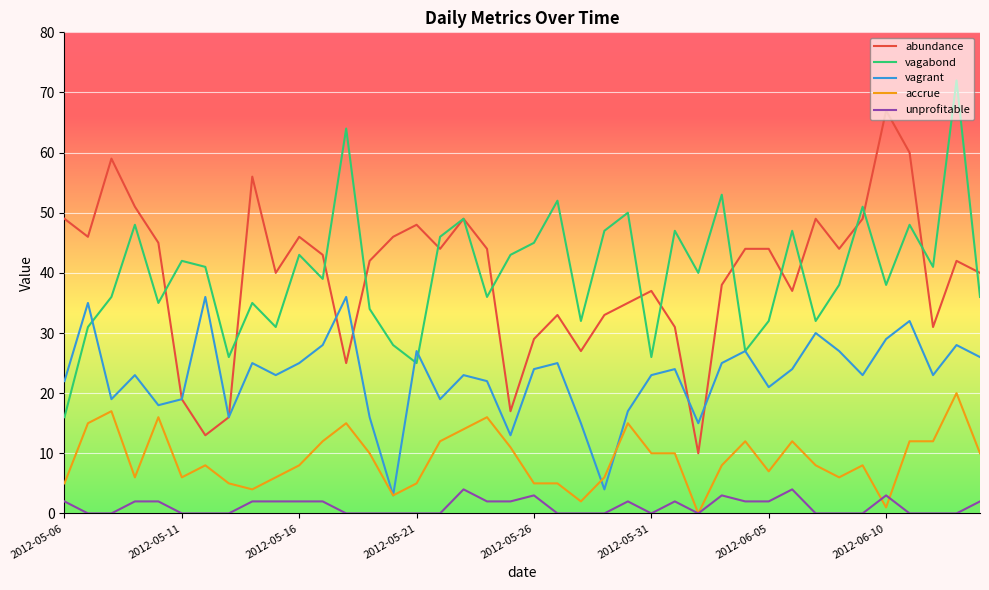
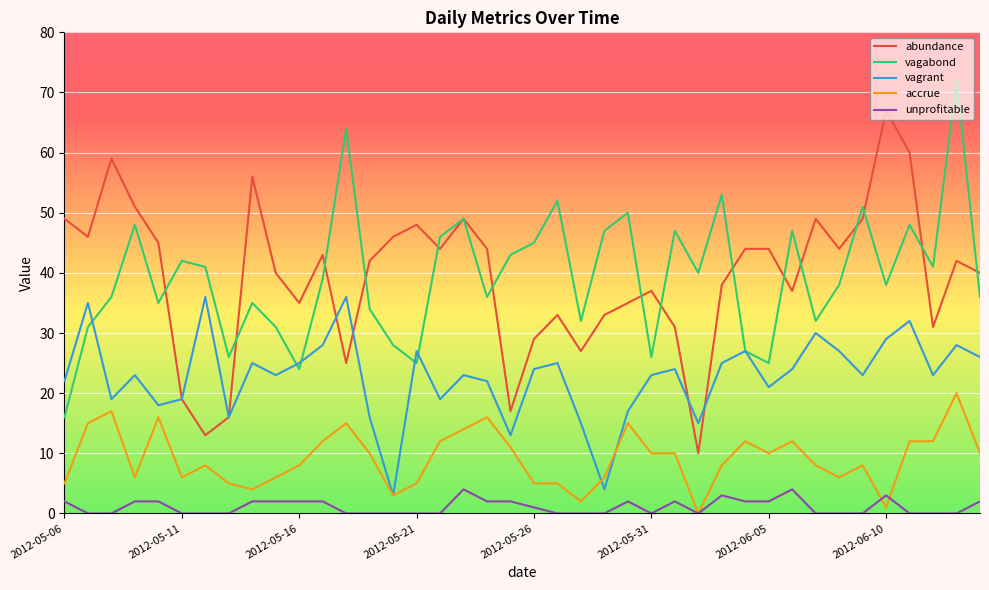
  {
    "abundance": {
      "2012-05-06": 49,
-     "2012-05-16": 46,
+     "2012-05-16": 35,
      "2012-05-21": 48,
      "2012-05-26": 29,
      "2012-05-31": 37,
      "2012-06-05": 44
    },
    "vagabond": {
      "2012-05-06": 16,
      "2012-05-11": 42,
-     "2012-05-16": 43,
+     "2012-05-16": 24,
      "2012-05-21": 25,
      "2012-05-26": 45,
      "2012-05-31": 26,
-     "2012-06-05": 32,
+     "2012-06-05": 25,
      "2012-06-10": 38
    },
    "vagrant": {
      "2012-05-06": 22,
      "2012-05-16": 25,
      "2012-05-21": 27,
      "2012-05-26": 24,
      "2012-05-31": 23,
      "2012-06-05": 21,
      "2012-06-10": 29
    },
    "accrue": {
      "2012-05-06": 5,
      "2012-05-11": 6,
      "2012-05-16": 8,
      "2012-05-21": 5,
      "2012-05-26": 5,
      "2012-05-31": 10,
-     "2012-06-05": 7,
+     "2012-06-05": 10,
      "2012-06-10": 1
    },
    "unprofitable": {
      "2012-05-06": 2,
      "2012-05-11": 0,
      "2012-05-16": 2,
      "2012-05-21": 0,
-     "2012-05-26": 3,
+     "2012-05-26": 1,
      "2012-05-31": 0,
      "2012-06-05": 2,
      "2012-06-10": 3
    }
  }
